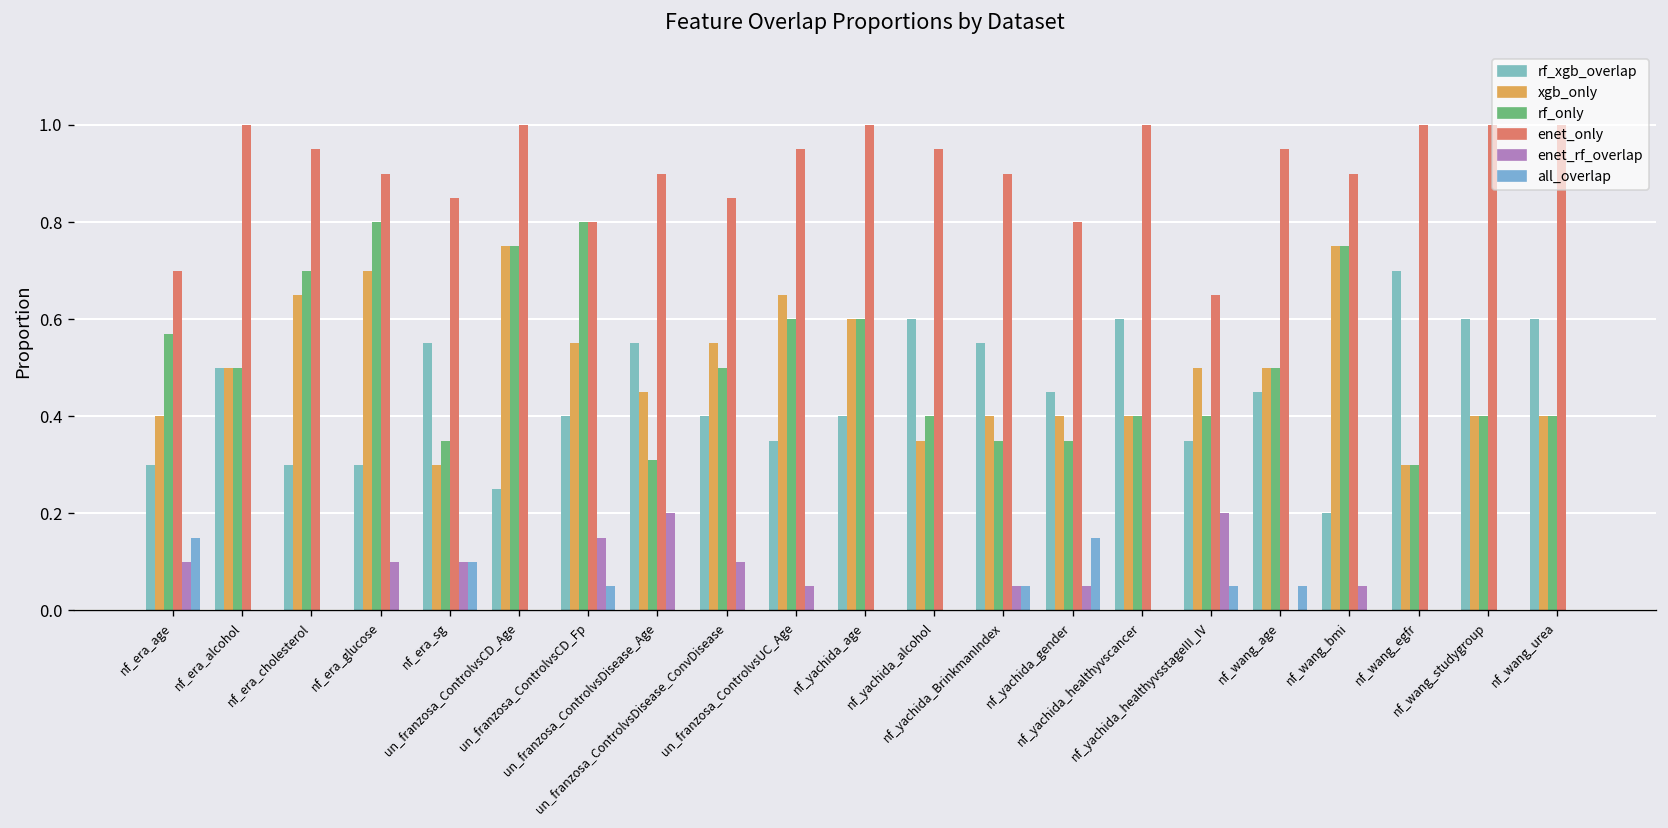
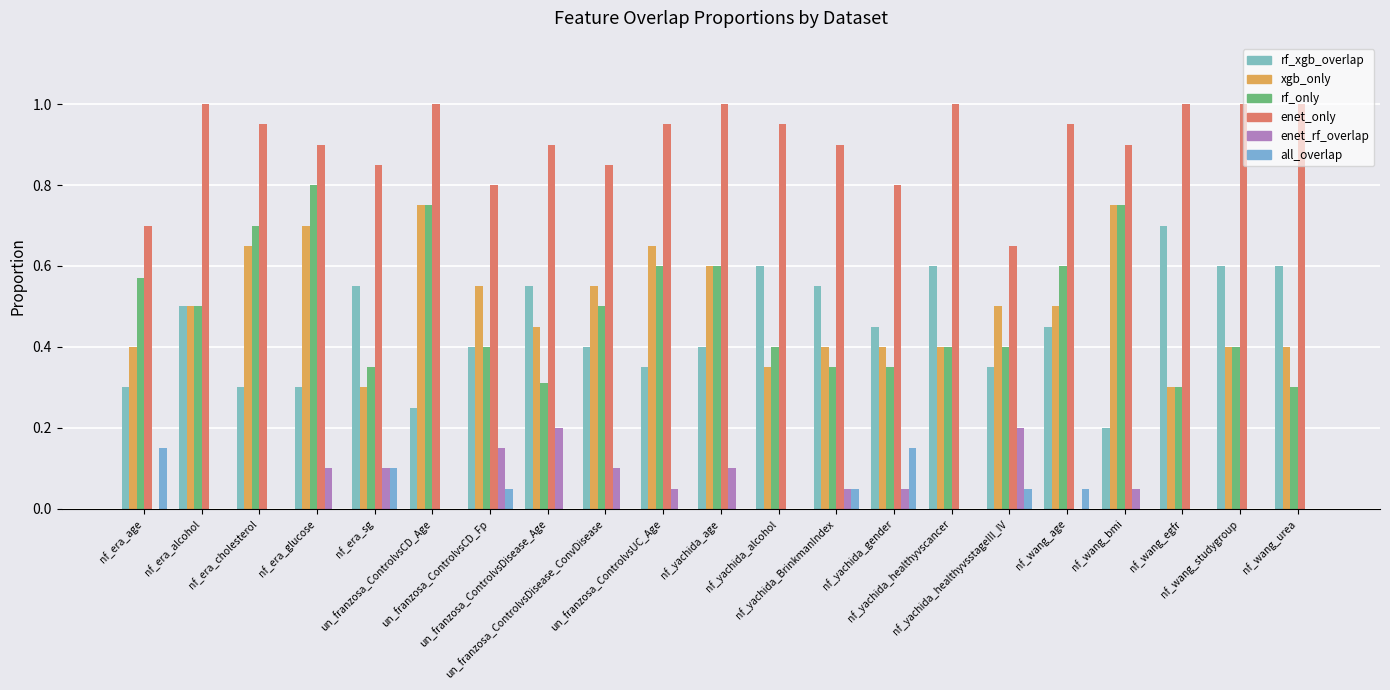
  {
    "rf_only": {
      "nf_era_age": 0.57,
      "nf_era_alcohol": 0.5,
      "nf_era_cholesterol": 0.7,
      "nf_era_glucose": 0.8,
      "nf_era_sg": 0.35,
      "un_franzosa_ControlvsCD_Age": 0.75,
-     "un_franzosa_ControlvsCD_Fp": 0.8,
+     "un_franzosa_ControlvsCD_Fp": 0.4,
      "un_franzosa_ControlvsDisease_Age": 0.31,
      "un_franzosa_ControlvsDisease_ConvDisease": 0.5,
      "un_franzosa_ControlvsUC_Age": 0.6,
      "nf_yachida_age": 0.6,
      "nf_yachida_alcohol": 0.4,
      "nf_yachida_BrinkmanIndex": 0.35,
      "nf_yachida_gender": 0.35,
      "nf_yachida_healthyvscancer": 0.4,
      "nf_yachida_healthyvsstageIII_IV": 0.4,
-     "nf_wang_age": 0.5,
+     "nf_wang_age": 0.6,
      "nf_wang_bmi": 0.75,
      "nf_wang_egfr": 0.3,
      "nf_wang_studygroup": 0.4,
-     "nf_wang_urea": 0.4
+     "nf_wang_urea": 0.3
    },
    "enet_rf_overlap": {
-     "nf_era_age": 0.1,
+     "nf_era_age": 0.0,
      "nf_era_alcohol": 0.0,
      "nf_era_cholesterol": 0.0,
      "nf_era_glucose": 0.1,
      "nf_era_sg": 0.1,
      "un_franzosa_ControlvsCD_Age": 0.0,
      "un_franzosa_ControlvsCD_Fp": 0.15,
      "un_franzosa_ControlvsDisease_Age": 0.2,
      "un_franzosa_ControlvsDisease_ConvDisease": 0.1,
      "un_franzosa_ControlvsUC_Age": 0.05,
-     "nf_yachida_age": 0.0,
+     "nf_yachida_age": 0.1,
      "nf_yachida_alcohol": 0.0,
      "nf_yachida_BrinkmanIndex": 0.05,
      "nf_yachida_gender": 0.05,
      "nf_yachida_healthyvscancer": 0.0,
      "nf_yachida_healthyvsstageIII_IV": 0.2,
      "nf_wang_age": 0.0,
      "nf_wang_bmi": 0.05,
      "nf_wang_egfr": 0.0,
      "nf_wang_studygroup": 0.0,
      "nf_wang_urea": 0.0
    }
  }
